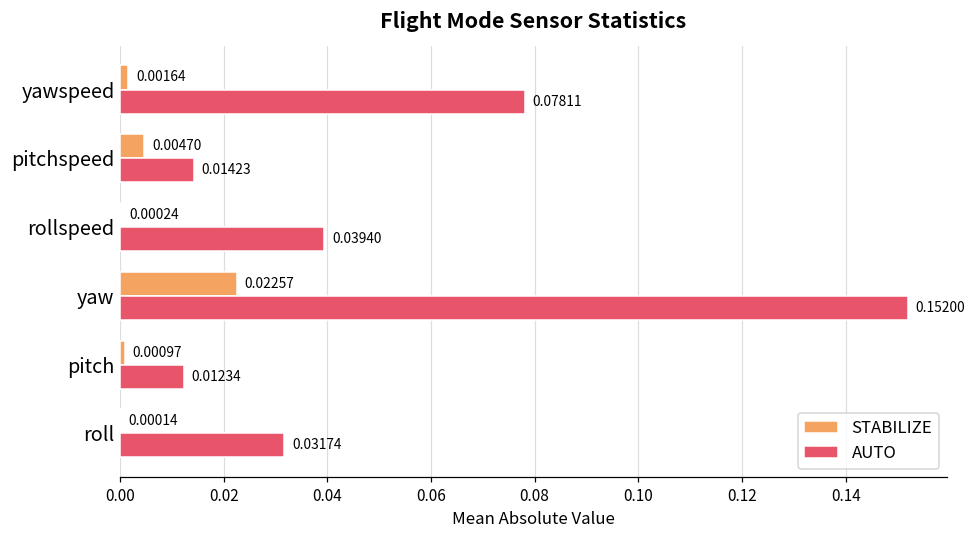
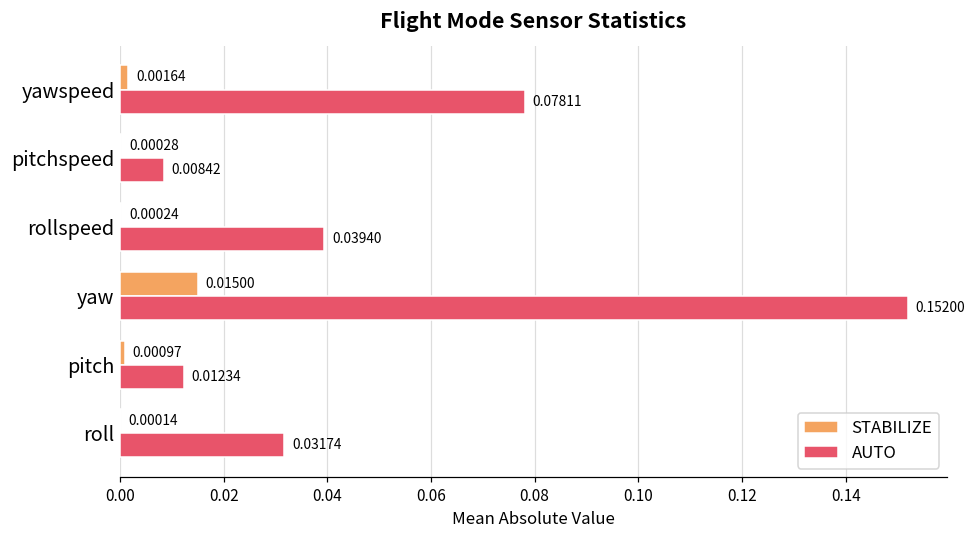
  {
    "STABILIZE": {
      "yawspeed": 0.00164,
-     "pitchspeed": 0.00470,
+     "pitchspeed": 0.00028,
      "rollspeed": 0.00024,
-     "yaw": 0.02257,
+     "yaw": 0.01500,
      "pitch": 0.00097,
      "roll": 0.00014
    },
    "AUTO": {
      "yawspeed": 0.07811,
-     "pitchspeed": 0.01423,
+     "pitchspeed": 0.00842,
      "rollspeed": 0.03940,
      "yaw": 0.15200,
      "pitch": 0.01234,
      "roll": 0.03174
    }
  }
